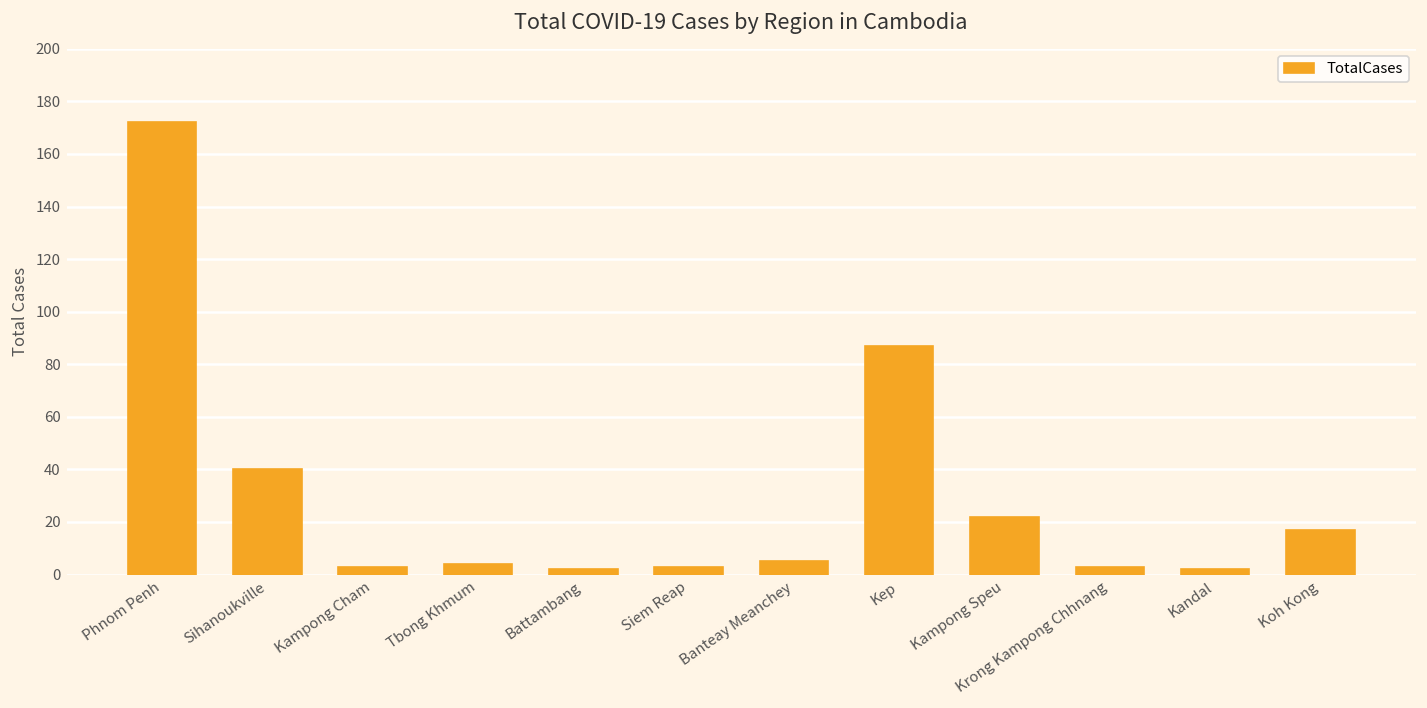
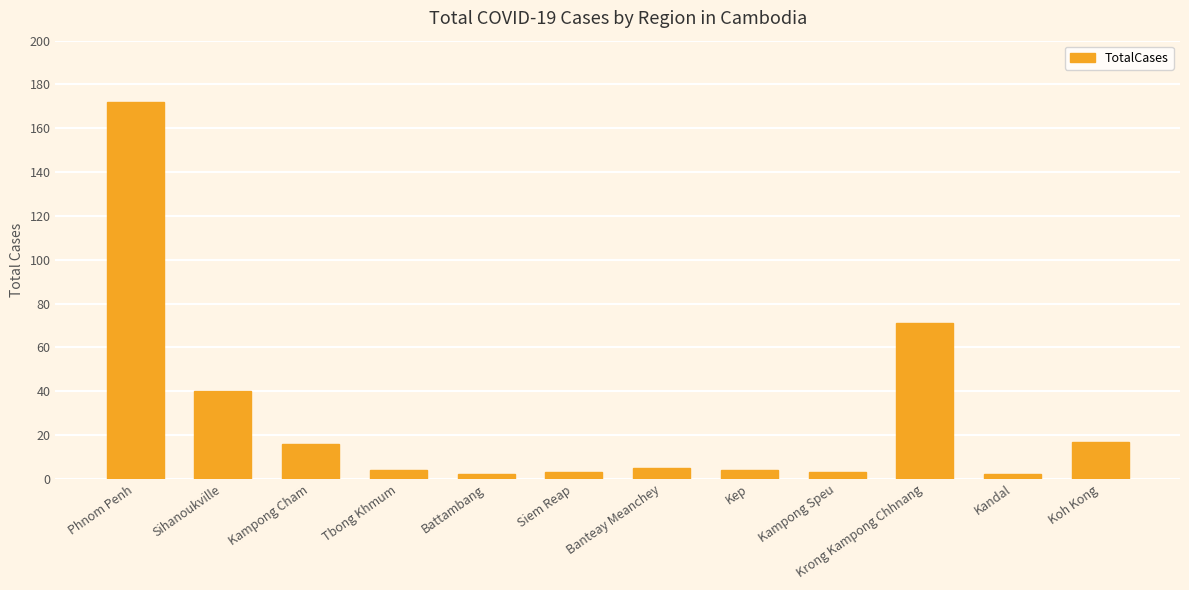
  {
    "Phnom Penh": 172,
    "Sihanoukville": 40,
-   "Kampong Cham": 3,
+   "Kampong Cham": 16,
    "Tbong Khmum": 4,
    "Battambang": 2,
    "Siem Reap": 3,
    "Banteay Meanchey": 5,
-   "Kep": 87,
-   "Kampong Speu": 22,
-   "Krong Kampong Chhnang": 3,
+   "Kep": 4,
+   "Kampong Speu": 3,
+   "Krong Kampong Chhnang": 71,
    "Kandal": 2,
    "Koh Kong": 17
  }
